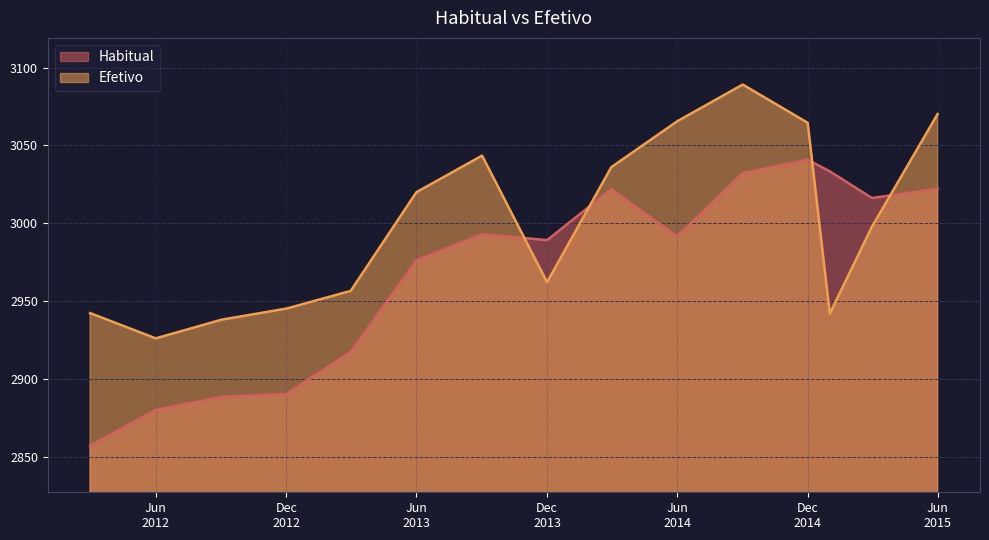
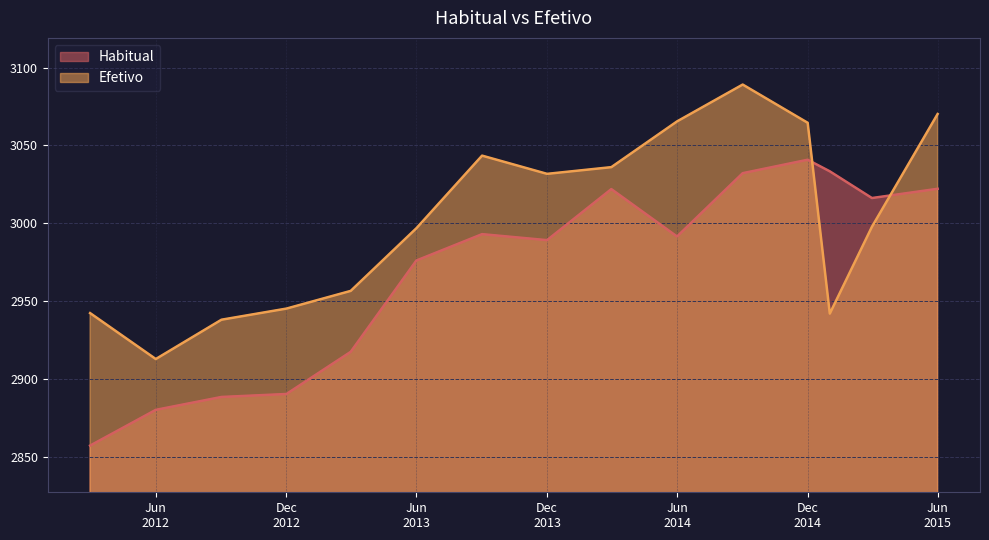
  {
    "Habitual": {
      "Jun 2012": 2880,
      "Dec 2012": 2890,
      "Jun 2013": 2976,
      "Dec 2013": 2989,
      "Jun 2014": 2991,
      "Dec 2014": 3041,
      "Jun 2015": 3022
    },
    "Efetivo": {
-     "Jun 2012": 2926,
+     "Jun 2012": 2913,
      "Dec 2012": 2945,
-     "Jun 2013": 3020,
-     "Dec 2013": 2962,
+     "Jun 2013": 2997,
+     "Dec 2013": 3032,
      "Jun 2014": 3065,
      "Dec 2014": 3065,
      "Jun 2015": 3070
    }
  }
